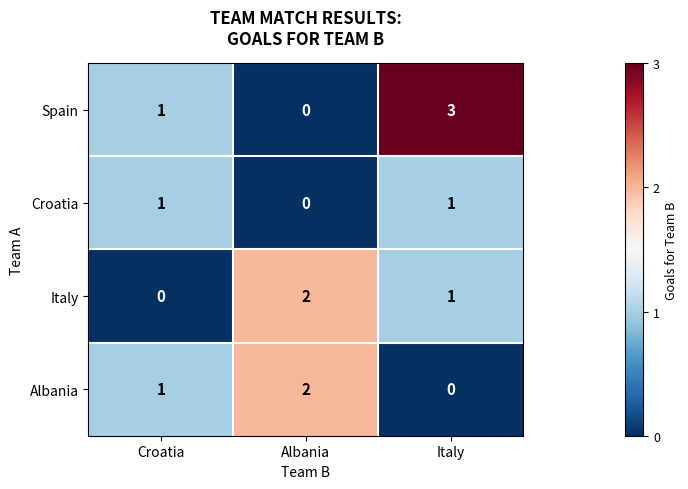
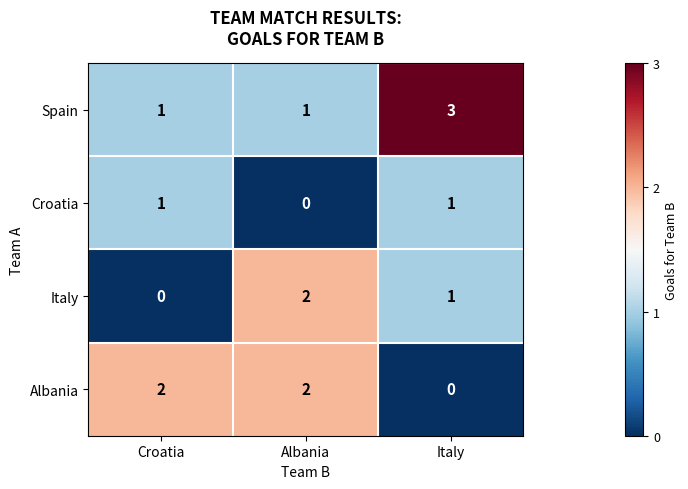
  {
    "Spain": {
      "Croatia": 1,
-     "Albania": 0,
+     "Albania": 1,
      "Italy": 3
    },
    "Croatia": {
      "Croatia": 1,
      "Albania": 0,
      "Italy": 1
    },
    "Italy": {
      "Croatia": 0,
      "Albania": 2,
      "Italy": 1
    },
    "Albania": {
-     "Croatia": 1,
+     "Croatia": 2,
      "Albania": 2,
      "Italy": 0
    }
  }
